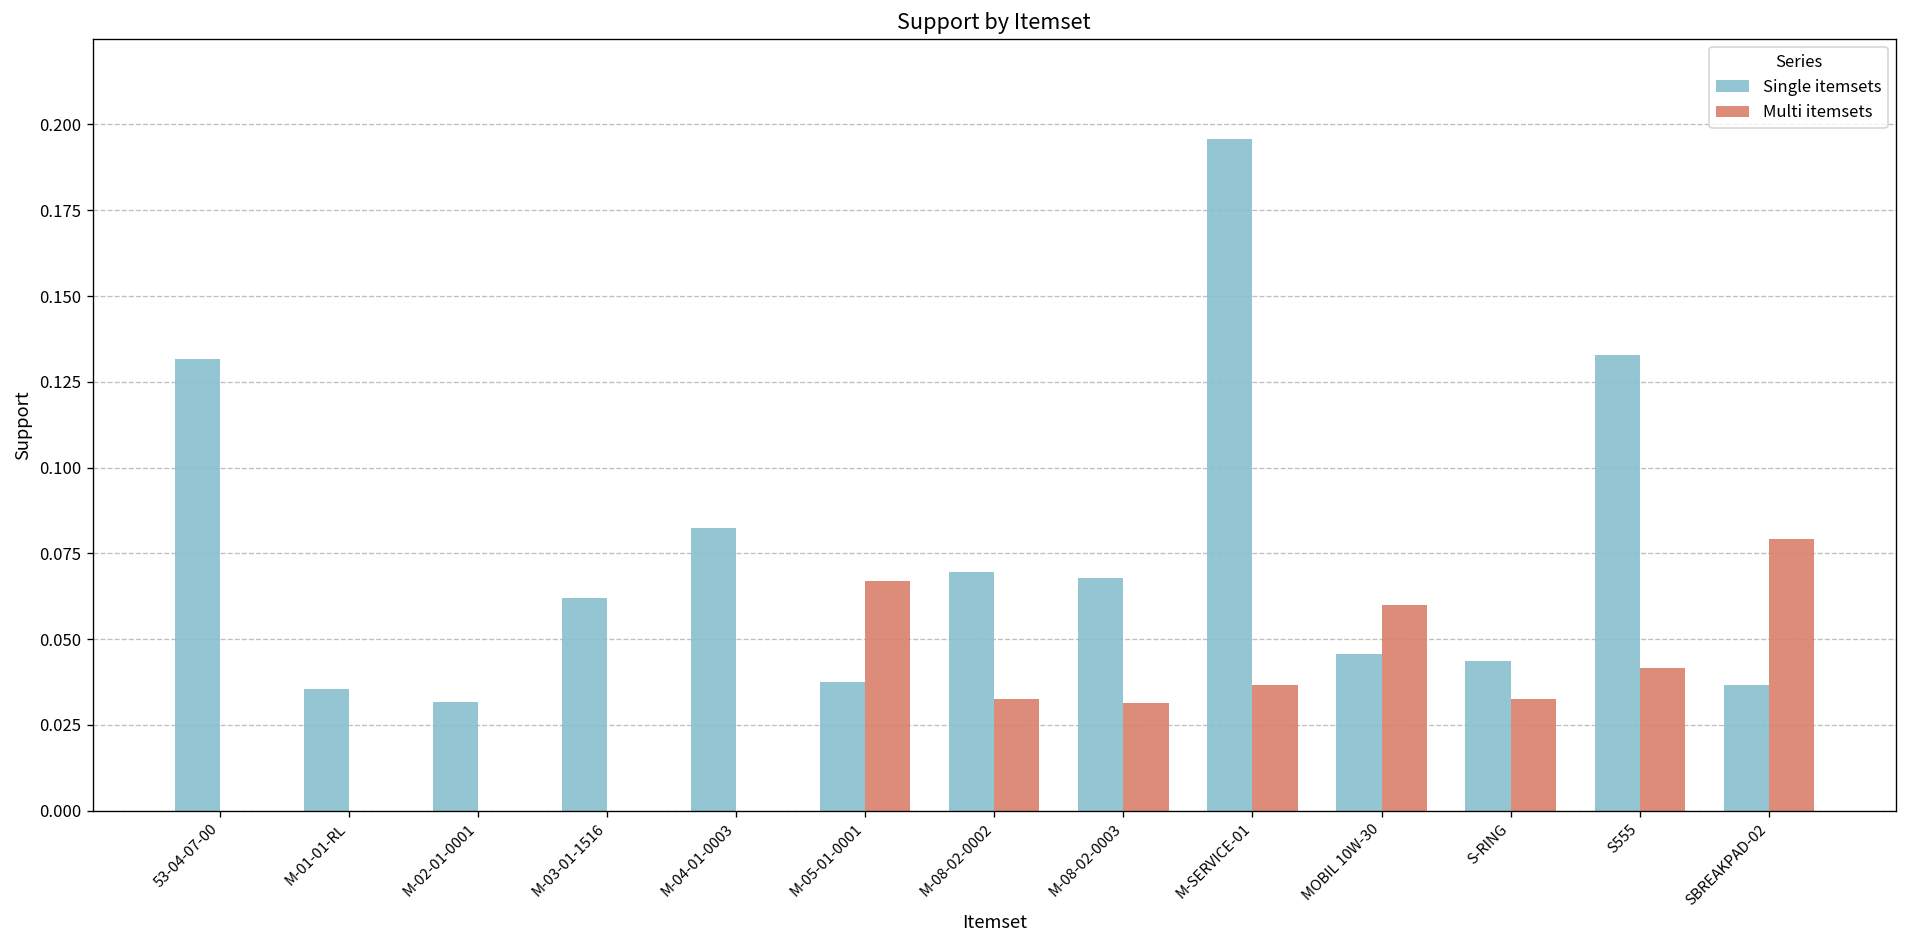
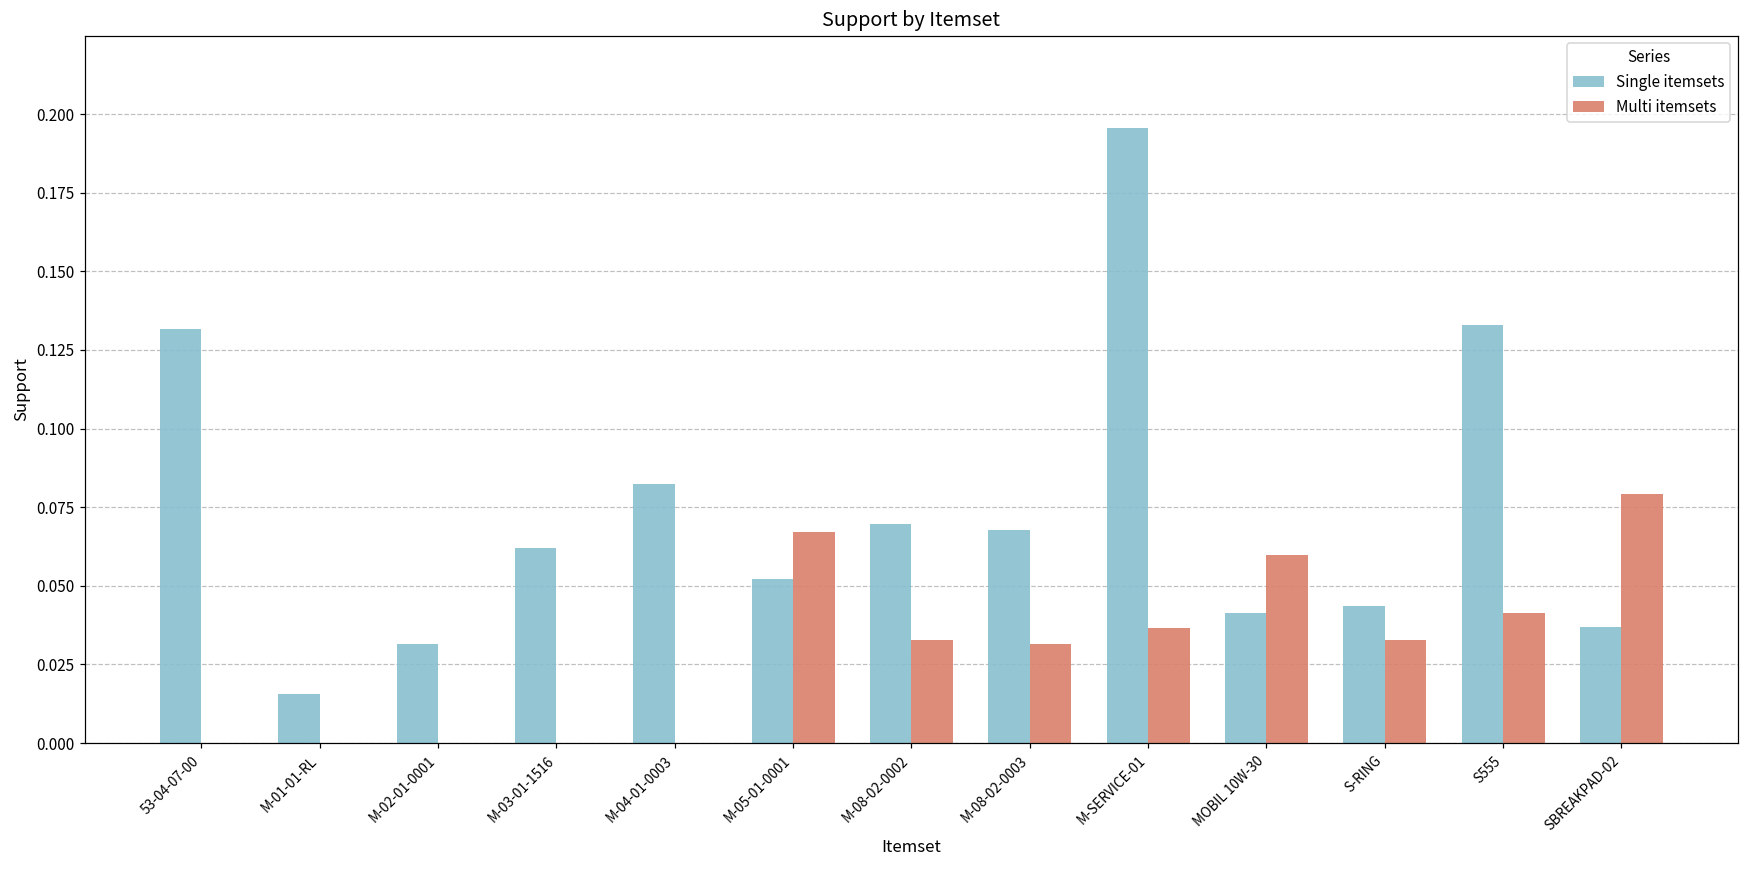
  {
    "Single itemsets": {
      "53-04-07-00": 0.132,
-     "M-01-01-RL": 0.035,
+     "M-01-01-RL": 0.016,
      "M-02-01-0001": 0.032,
      "M-03-01-1516": 0.062,
      "M-04-01-0003": 0.082,
-     "M-05-01-0001": 0.038,
+     "M-05-01-0001": 0.052,
      "M-08-02-0002": 0.070,
      "M-08-02-0003": 0.068,
      "M-SERVICE-01": 0.196,
-     "MOBIL 10W-30": 0.046,
+     "MOBIL 10W-30": 0.041,
      "S-RING": 0.044,
      "S555": 0.133,
      "SBREAKPAD-02": 0.037
    },
    "Multi itemsets": {
      "53-04-07-00": 0.000,
      "M-01-01-RL": 0.000,
      "M-02-01-0001": 0.000,
      "M-03-01-1516": 0.000,
      "M-04-01-0003": 0.000,
      "M-05-01-0001": 0.067,
      "M-08-02-0002": 0.033,
      "M-08-02-0003": 0.031,
      "M-SERVICE-01": 0.037,
      "MOBIL 10W-30": 0.060,
      "S-RING": 0.033,
      "S555": 0.041,
      "SBREAKPAD-02": 0.079
    }
  }
